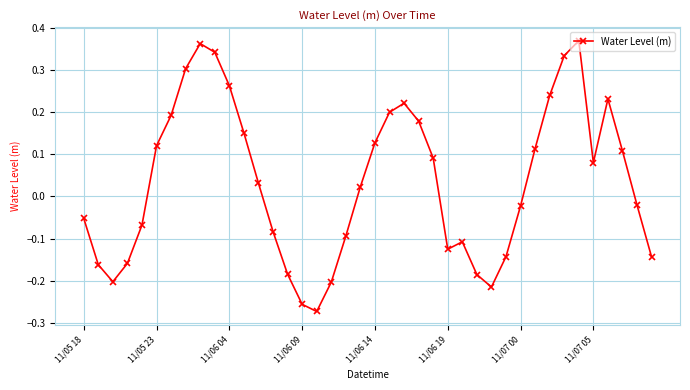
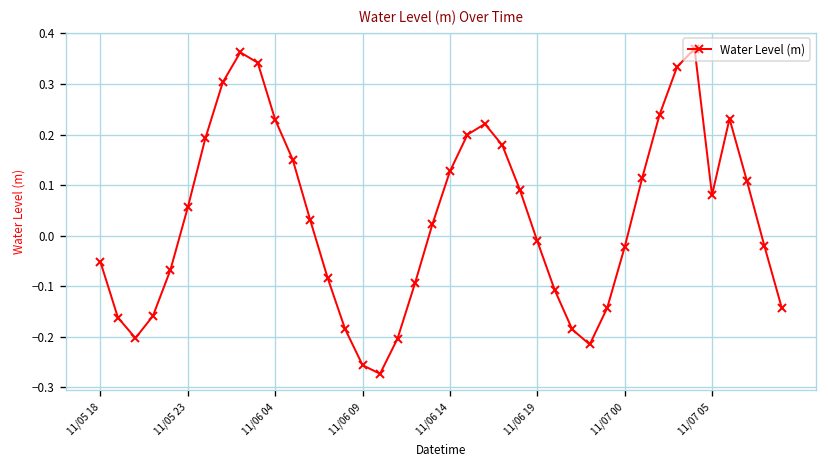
  {
    "11/05 18": -0.05,
-   "11/05 23": 0.12,
-   "11/06 04": 0.26,
+   "11/05 23": 0.06,
+   "11/06 04": 0.23,
    "11/06 09": -0.26,
    "11/06 14": 0.13,
-   "11/06 19": -0.13,
+   "11/06 19": -0.01,
    "11/07 00": -0.02,
    "11/07 05": 0.08
  }
